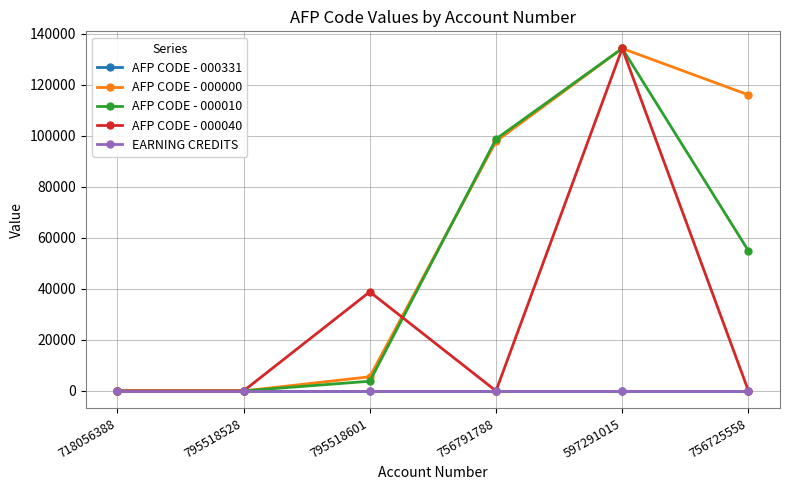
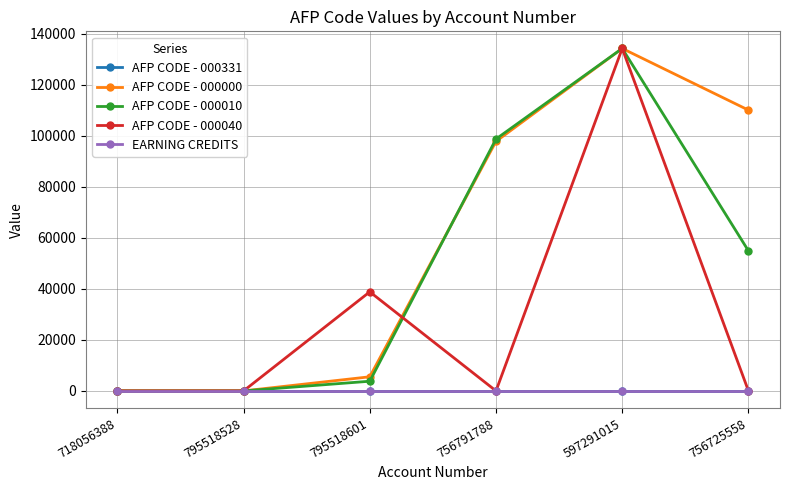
  {
    "EARNING CREDITS": {
      "795518601": 0,
      "597291015": 0
    },
    "AFP CODE - 000000": {
      "795518601": 6000,
-     "756725558": 116000
+     "756725558": 110000
    },
    "AFP CODE - 000010": {
      "795518601": 4000,
      "756725558": 55000
    },
    "AFP CODE - 000040": {
      "795518601": 39000
    }
  }
